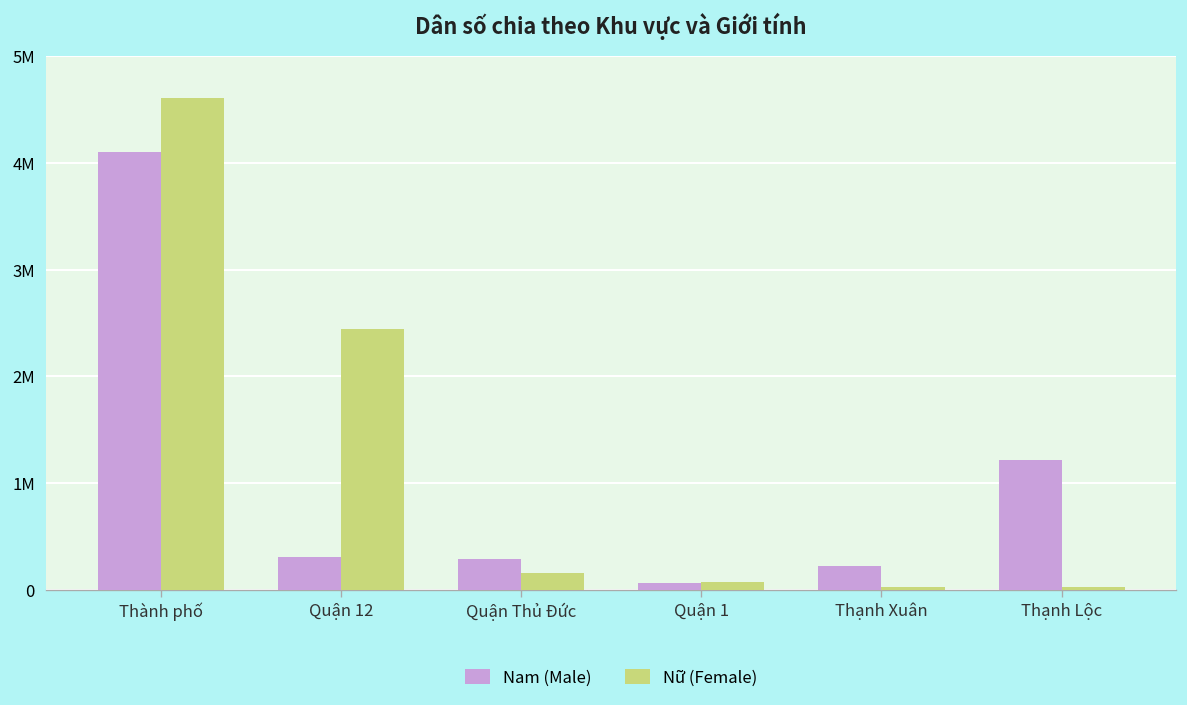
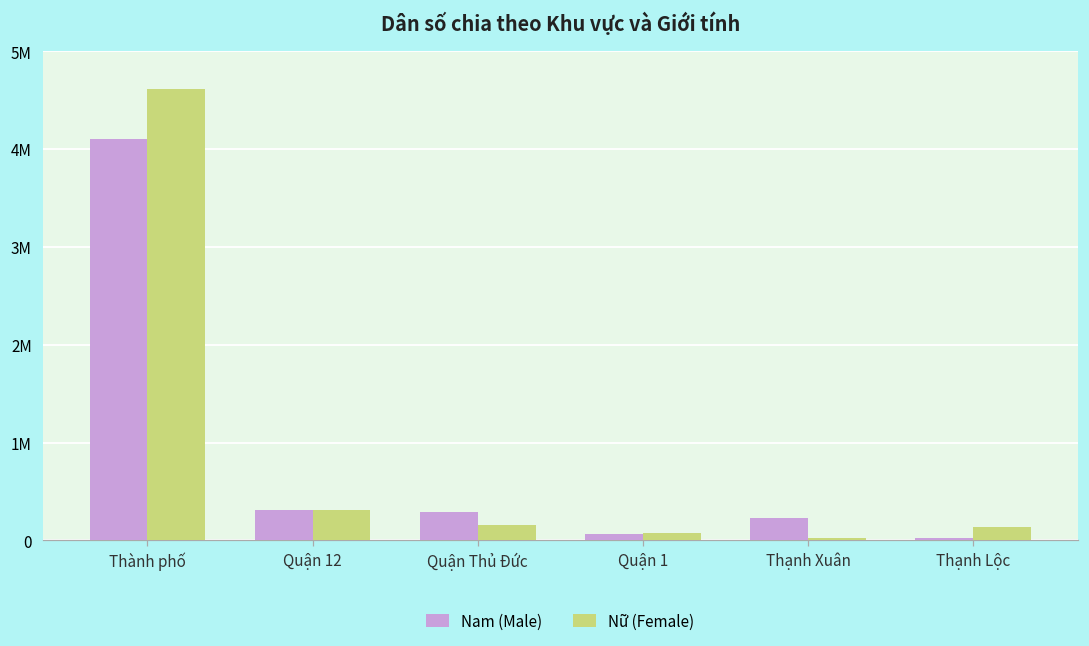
  {
    "Nam (Male)": {
      "Thành phố": 4100000,
      "Quận 12": 300000,
      "Quận Thủ Đức": 300000,
      "Quận 1": 100000,
      "Thạnh Xuân": 200000,
-     "Thạnh Lộc": 1200000
+     "Thạnh Lộc": 0
    },
    "Nữ (Female)": {
      "Thành phố": 4600000,
-     "Quận 12": 2400000,
+     "Quận 12": 300000,
      "Quận Thủ Đức": 200000,
      "Quận 1": 100000,
-     "Thạnh Lộc": 0
+     "Thạnh Lộc": 100000
    }
  }
